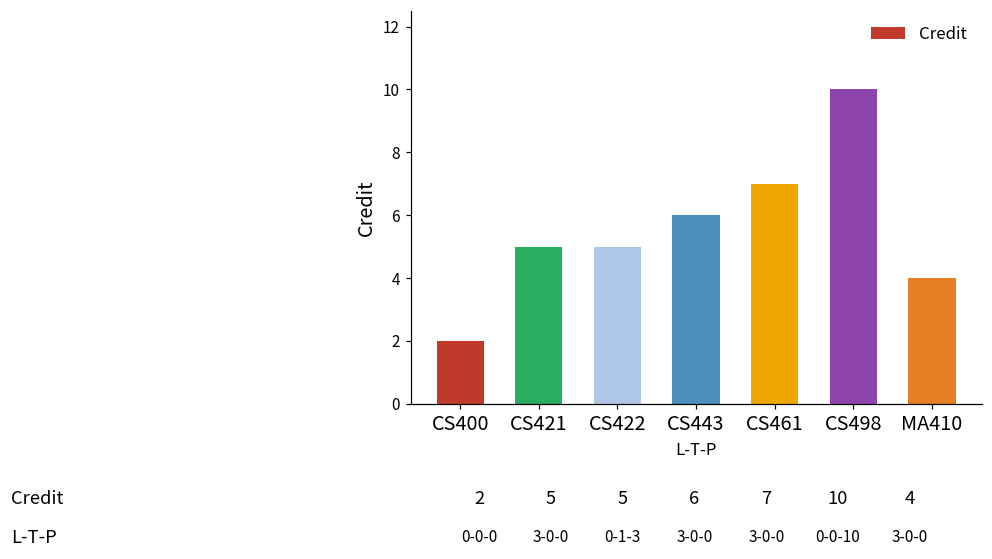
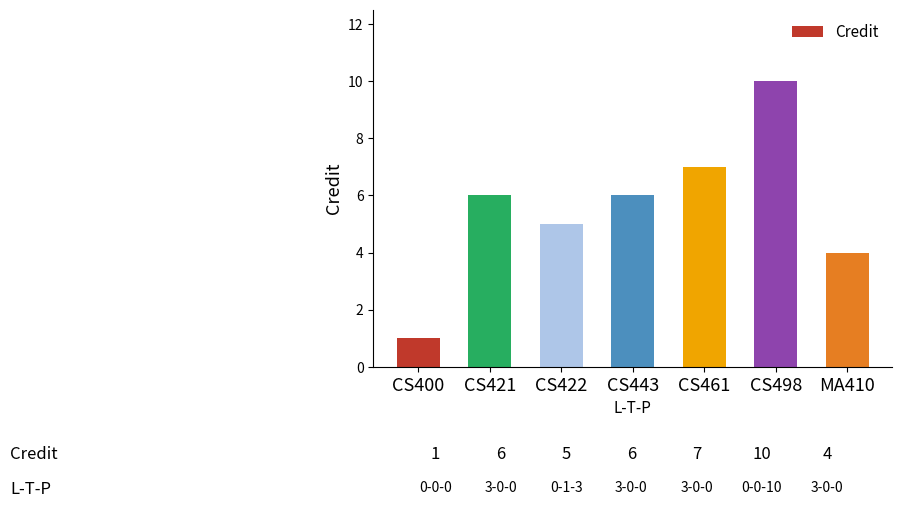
  {
-   "CS400": 2,
-   "CS421": 5
+   "CS400": 1,
+   "CS421": 6
  }
